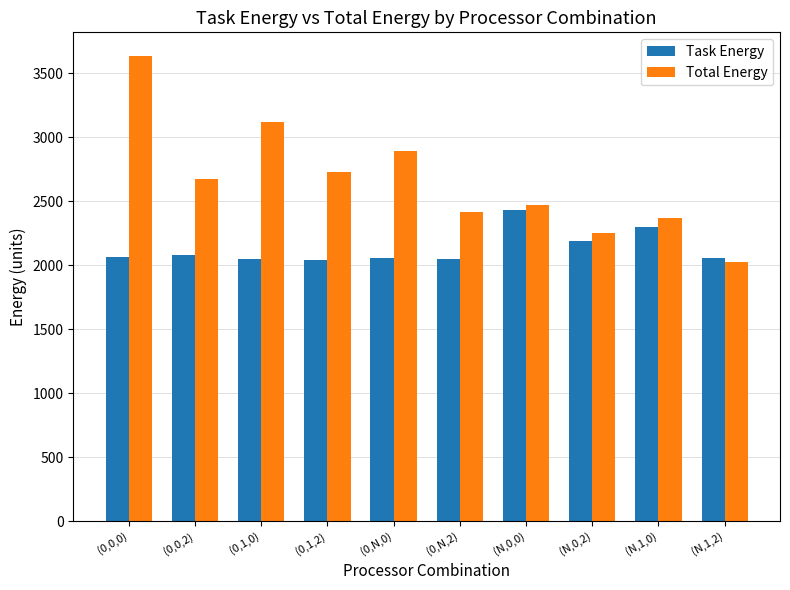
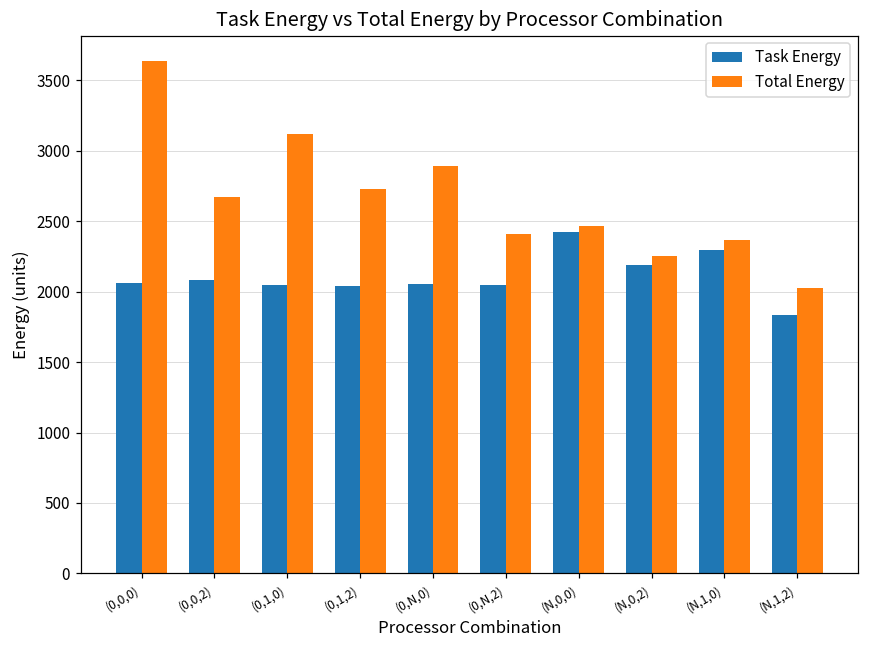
  {
    "Task Energy": {
      "(0,0,0)": 2060,
      "(0,0,2)": 2080,
      "(0,1,0)": 2040,
      "(0,1,2)": 2040,
      "(0,N,0)": 2050,
      "(0,N,2)": 2050,
      "(N,0,0)": 2430,
      "(N,0,2)": 2190,
      "(N,1,0)": 2300,
-     "(N,1,2)": 2060
+     "(N,1,2)": 1840
    },
    "Total Energy": {
      "(0,0,0)": 3640,
      "(0,0,2)": 2670,
      "(0,1,0)": 3120,
      "(0,1,2)": 2730,
      "(0,N,0)": 2890,
      "(0,N,2)": 2410,
      "(N,0,0)": 2470,
      "(N,0,2)": 2250,
      "(N,1,0)": 2370,
      "(N,1,2)": 2020
    }
  }
